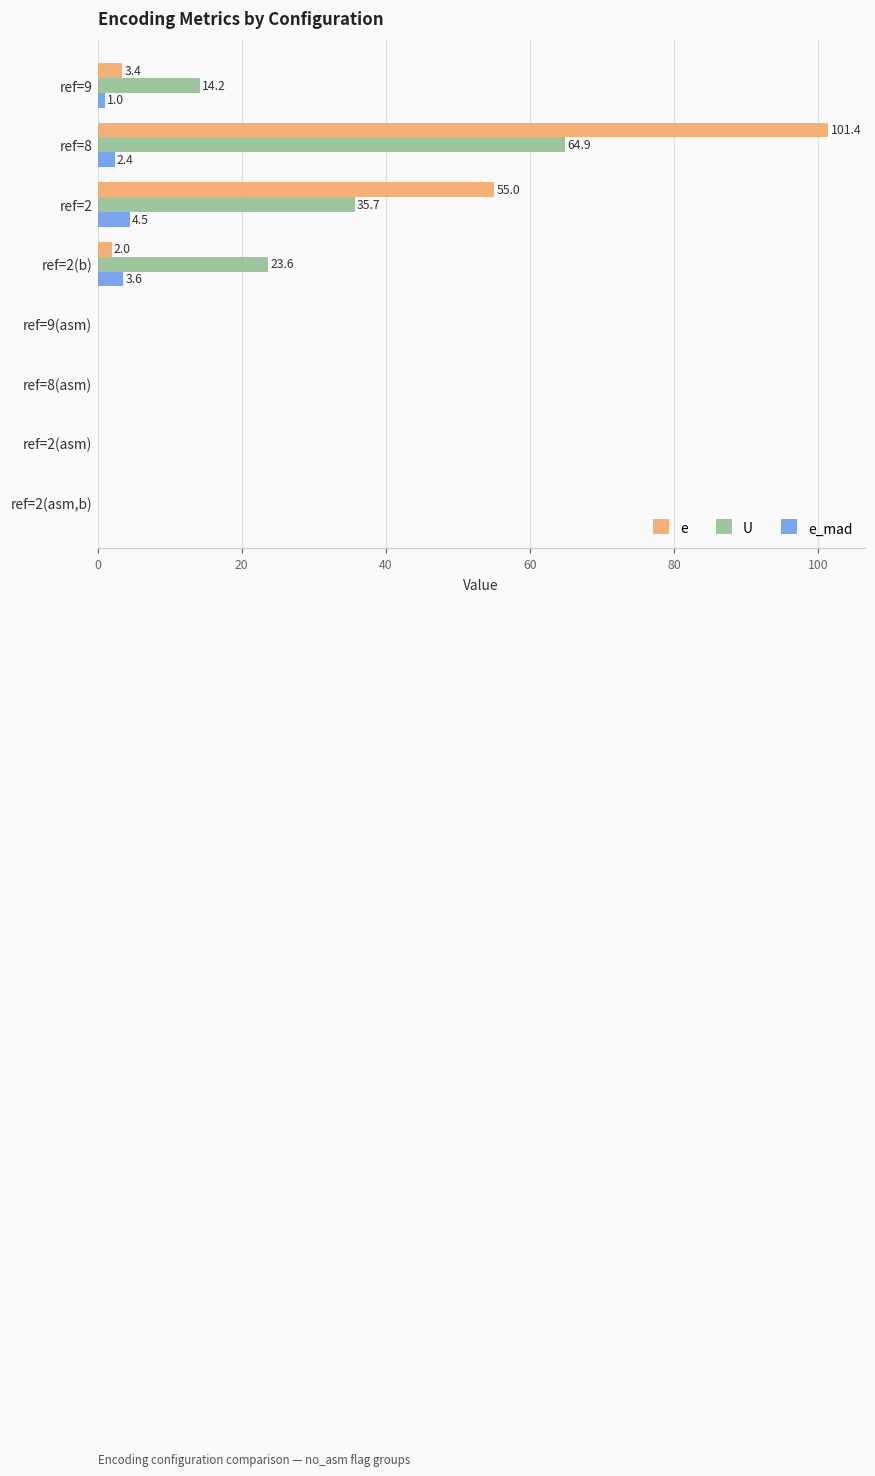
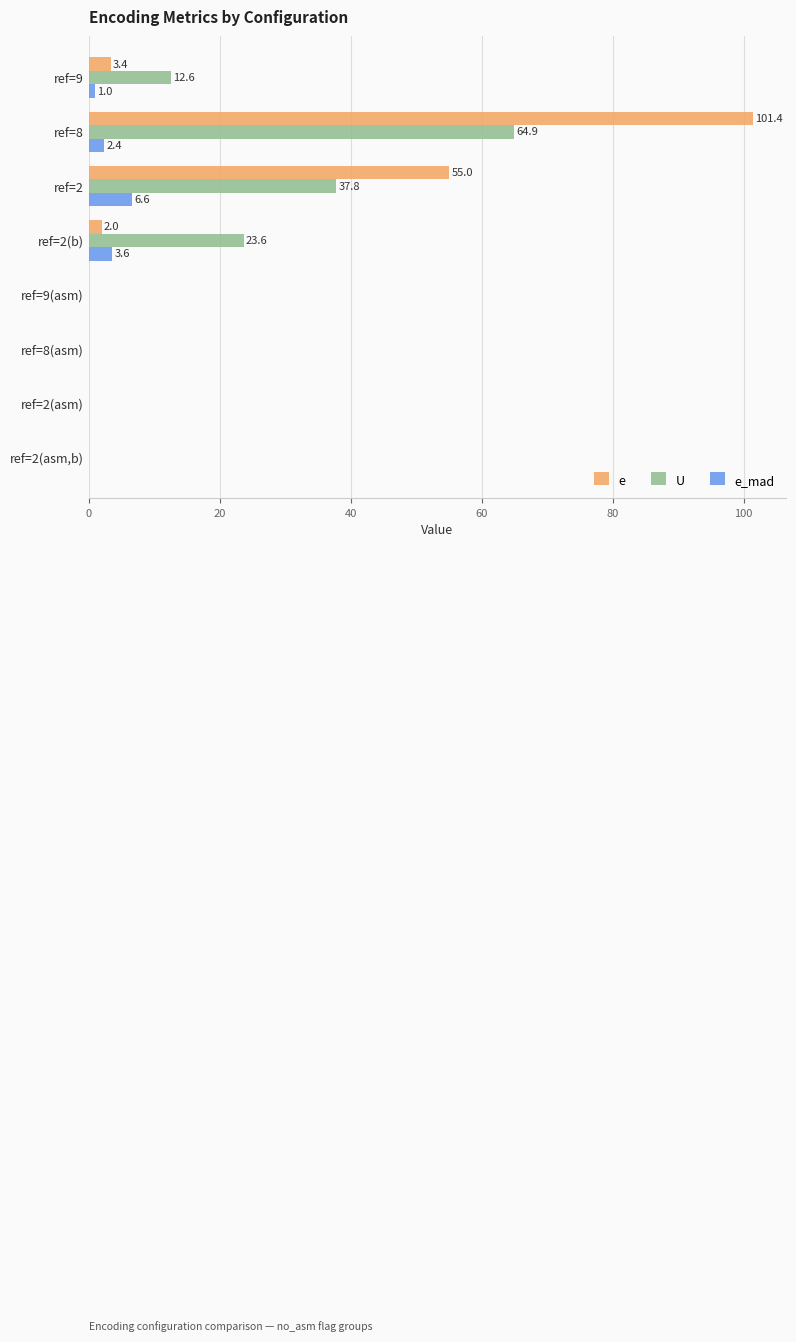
  {
    "e": {
      "ref=9": 3.4,
      "ref=8": 101.4,
      "ref=2": 55.0,
      "ref=2(b)": 2.0
    },
    "U": {
-     "ref=9": 14.2,
+     "ref=9": 12.6,
      "ref=8": 64.9,
-     "ref=2": 35.7,
+     "ref=2": 37.8,
      "ref=2(b)": 23.6
    },
    "e_mad": {
      "ref=9": 1.0,
      "ref=8": 2.4,
-     "ref=2": 4.5,
+     "ref=2": 6.6,
      "ref=2(b)": 3.6
    }
  }
